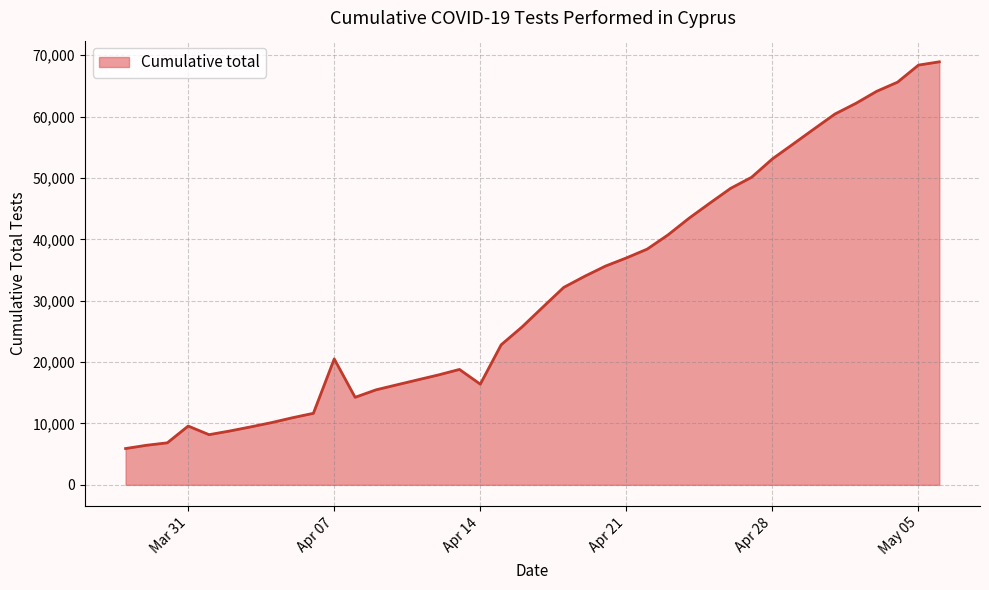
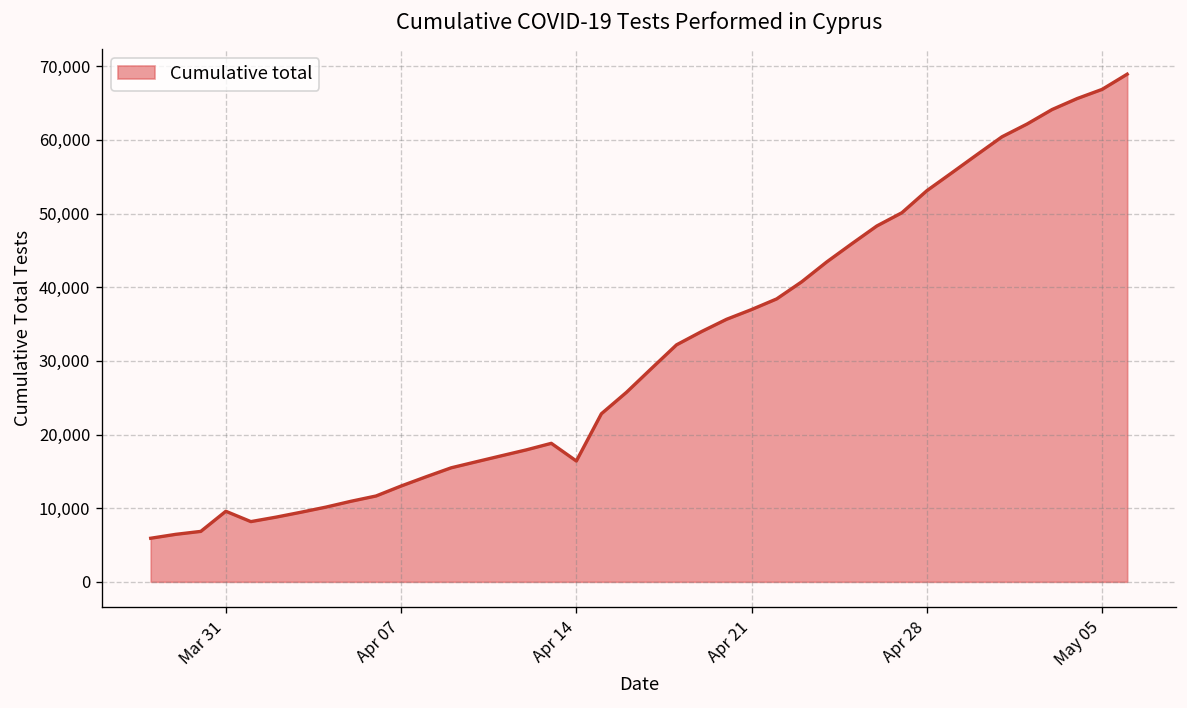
  {
    "Mar 31": "10,000",
-   "Apr 07": "21,000",
+   "Apr 07": "13,000",
    "Apr 14": "16,000",
    "Apr 21": "37,000",
    "Apr 28": "53,000",
-   "May 05": "68,000"
+   "May 05": "67,000"
  }
